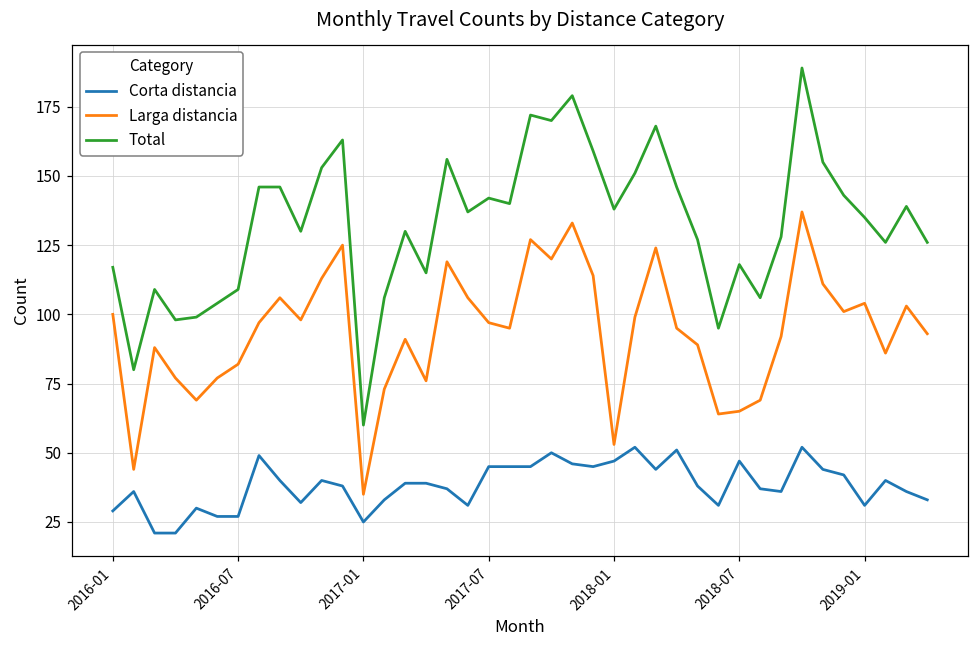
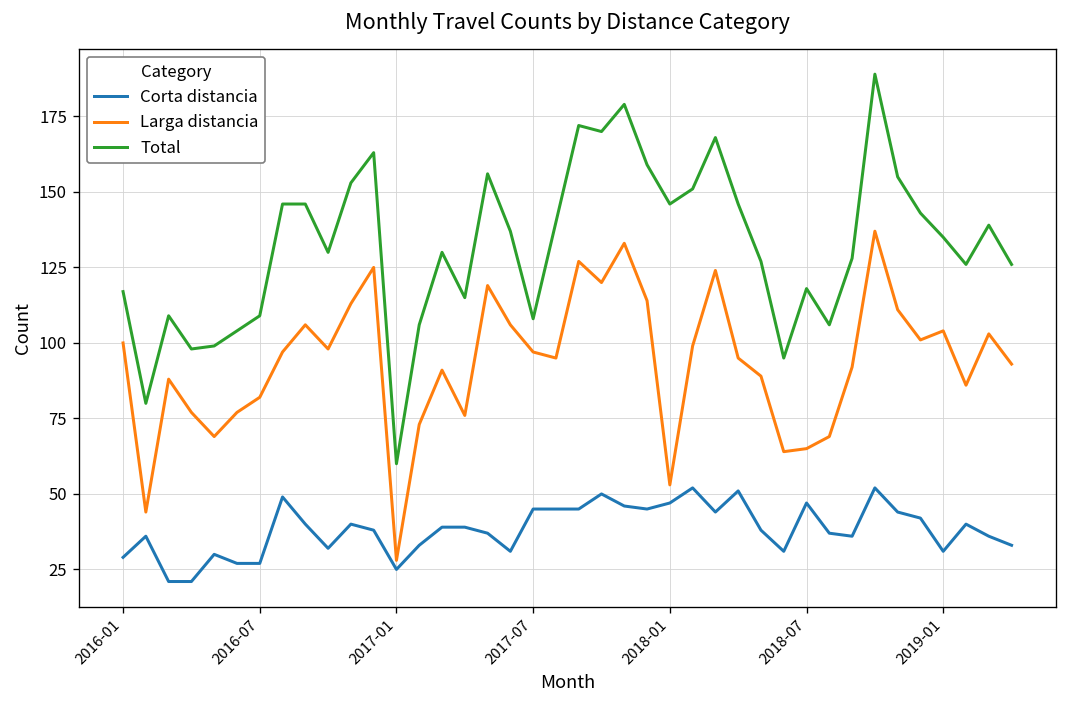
  {
    "Corta distancia": {
      "2016-01": 29,
      "2016-07": 27,
      "2017-01": 25,
      "2017-07": 45,
      "2018-01": 47,
      "2018-07": 47,
      "2019-01": 31
    },
    "Larga distancia": {
      "2016-01": 100,
      "2016-07": 82,
-     "2017-01": 35,
+     "2017-01": 28,
      "2017-07": 97,
      "2018-01": 53,
      "2018-07": 65,
      "2019-01": 104
    },
    "Total": {
      "2016-01": 117,
      "2016-07": 109,
      "2017-01": 60,
-     "2017-07": 142,
-     "2018-01": 138,
+     "2017-07": 108,
+     "2018-01": 146,
      "2018-07": 118,
      "2019-01": 135
    }
  }
